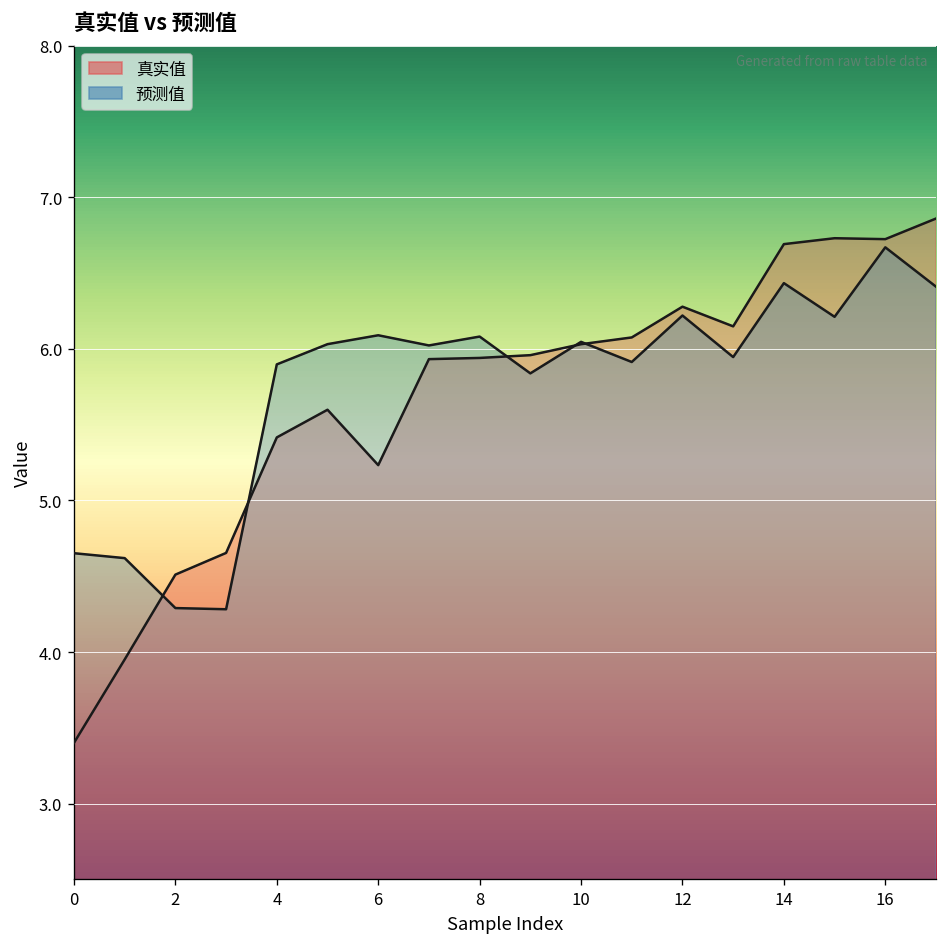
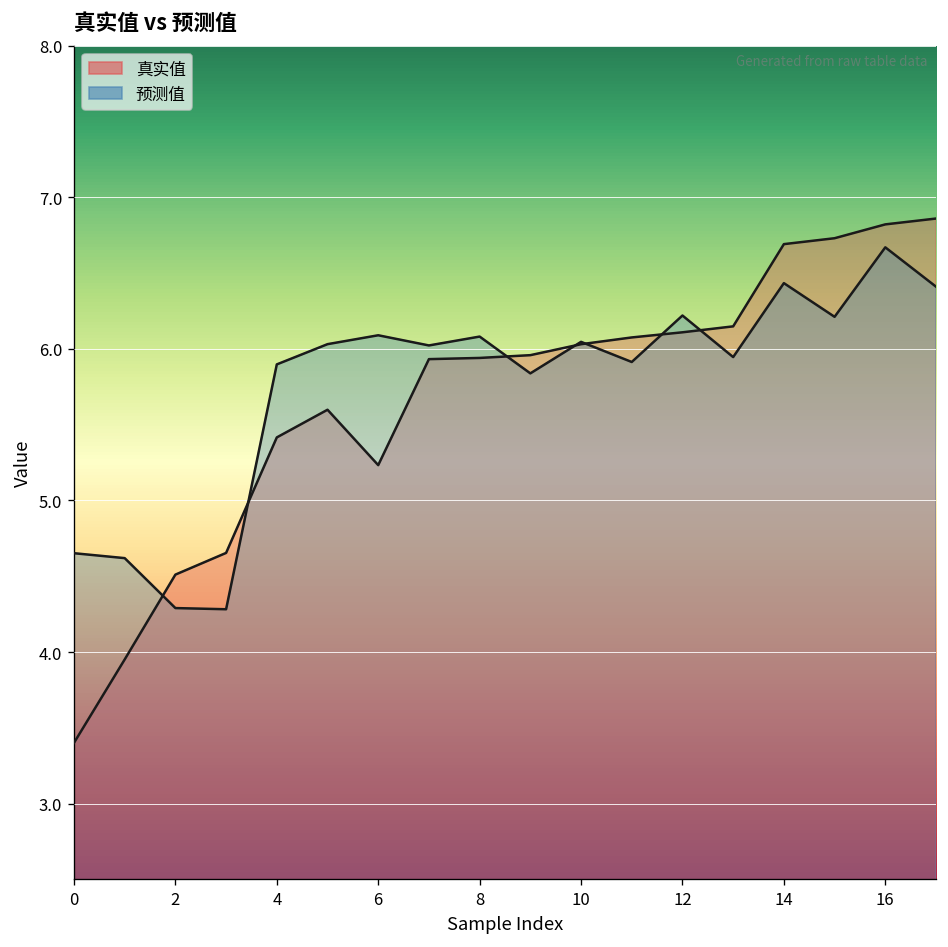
  {
    "真实值": {
      "0": 3.40,
      "2": 4.51,
      "4": 5.42,
      "6": 5.23,
      "8": 5.94,
-     "12": 6.28,
+     "12": 6.11,
      "14": 6.69,
-     "16": 6.72
+     "16": 6.82
    },
    "预测值": {
      "0": 4.65,
      "2": 4.29,
      "4": 5.90,
      "6": 6.09,
      "8": 6.08,
      "12": 6.22,
      "14": 6.43,
      "16": 6.67
    }
  }
